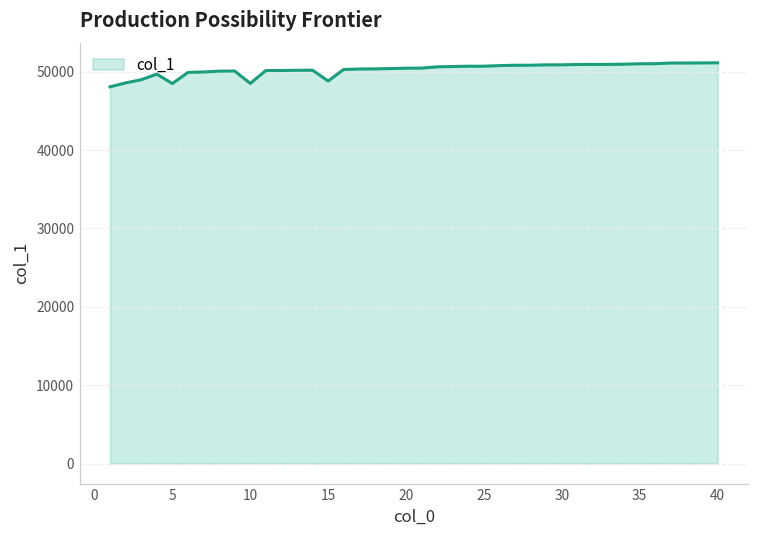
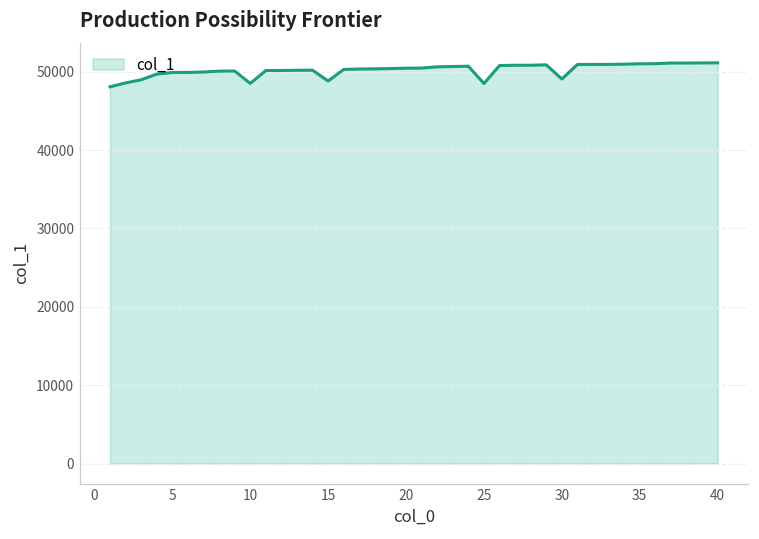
  {
-   "5": 48000,
+   "5": 50000,
    "10": 48000,
    "15": 49000,
    "20": 50000,
-   "25": 51000,
-   "30": 51000,
+   "25": 48000,
+   "30": 49000,
    "35": 51000,
    "40": 51000
  }
